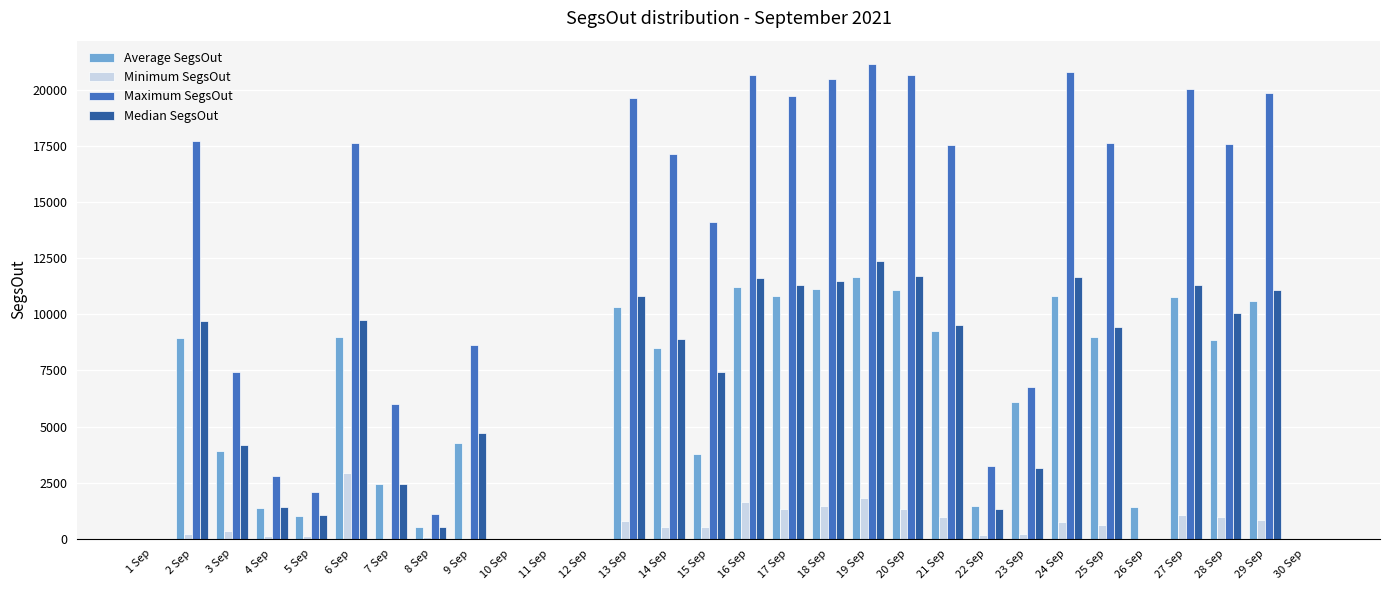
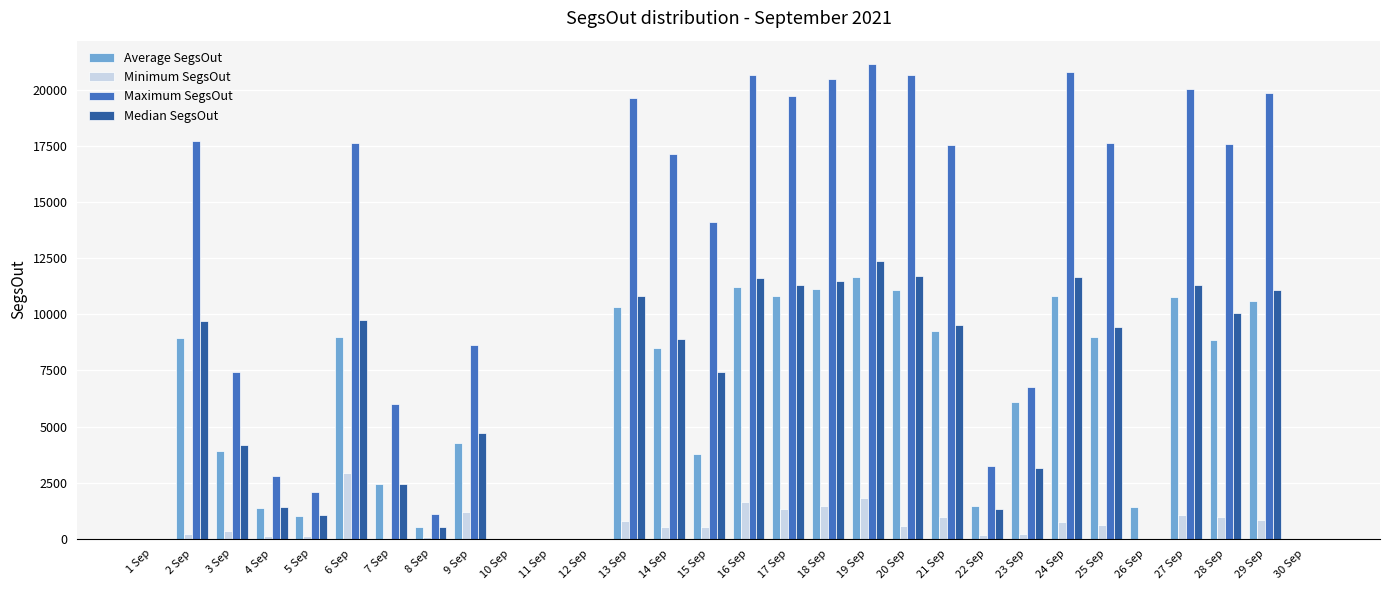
  {
    "Average SegsOut": {
      "1 Sep": 0,
      "2 Sep": 9000,
      "3 Sep": 3900,
      "4 Sep": 1400,
      "5 Sep": 1000,
      "6 Sep": 9000,
      "7 Sep": 2400,
      "8 Sep": 500,
      "9 Sep": 4300,
      "10 Sep": 0,
      "11 Sep": 0,
      "12 Sep": 0,
      "13 Sep": 10300,
      "14 Sep": 8500,
      "15 Sep": 3800,
      "16 Sep": 11200,
      "17 Sep": 10800,
      "18 Sep": 11100,
      "19 Sep": 11700,
      "20 Sep": 11100,
      "21 Sep": 9300,
      "22 Sep": 1500,
      "23 Sep": 6100,
      "24 Sep": 10800,
      "25 Sep": 9000,
      "26 Sep": 1400,
      "27 Sep": 10800,
      "28 Sep": 8800,
      "29 Sep": 10600,
      "30 Sep": 0
    },
    "Minimum SegsOut": {
      "1 Sep": 0,
      "2 Sep": 200,
      "3 Sep": 400,
      "4 Sep": 100,
      "6 Sep": 2900,
-     "9 Sep": 0,
+     "9 Sep": 1200,
      "10 Sep": 0,
      "11 Sep": 0,
      "12 Sep": 0,
      "13 Sep": 800,
      "14 Sep": 500,
      "15 Sep": 500,
      "16 Sep": 1600,
      "17 Sep": 1300,
      "18 Sep": 1500,
      "19 Sep": 1800,
-     "20 Sep": 1300,
+     "20 Sep": 600,
      "21 Sep": 1000,
      "22 Sep": 200,
      "23 Sep": 200,
      "24 Sep": 700,
      "25 Sep": 600,
      "26 Sep": 0,
      "27 Sep": 1100,
      "28 Sep": 1000,
      "29 Sep": 800,
      "30 Sep": 0
    }
  }
